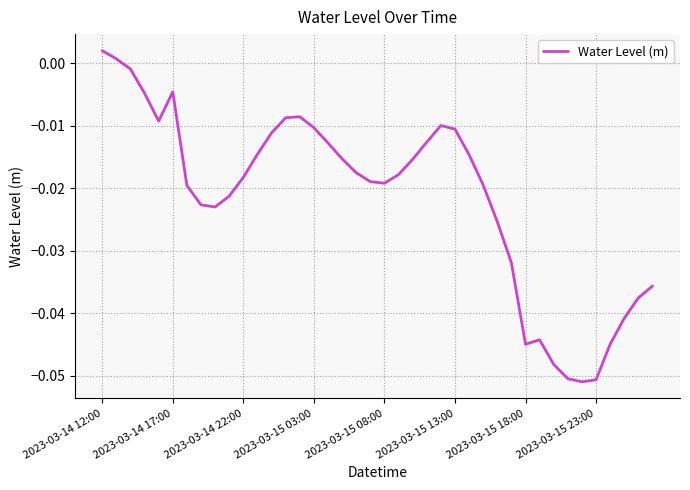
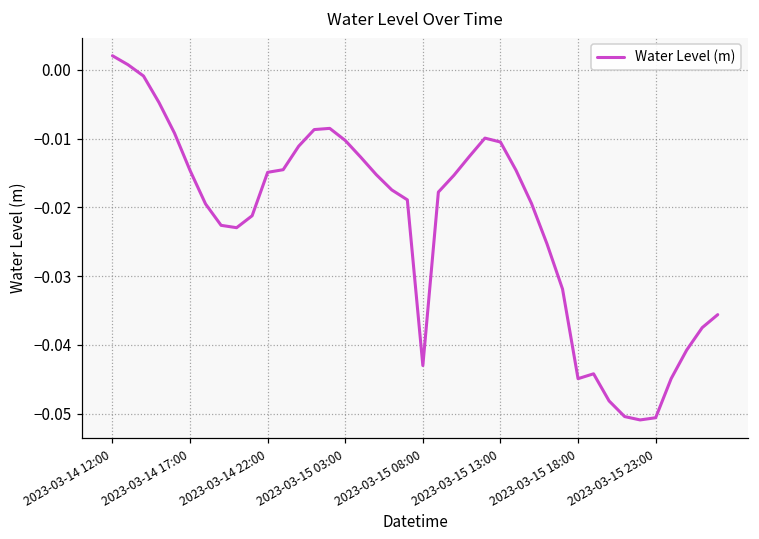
  {
    "2023-03-14 12:00": 0.002,
-   "2023-03-14 17:00": -0.005,
-   "2023-03-14 22:00": -0.018,
+   "2023-03-14 17:00": -0.015,
+   "2023-03-14 22:00": -0.015,
    "2023-03-15 03:00": -0.010,
-   "2023-03-15 08:00": -0.019,
+   "2023-03-15 08:00": -0.043,
    "2023-03-15 13:00": -0.011,
    "2023-03-15 18:00": -0.045,
    "2023-03-15 23:00": -0.051
  }
